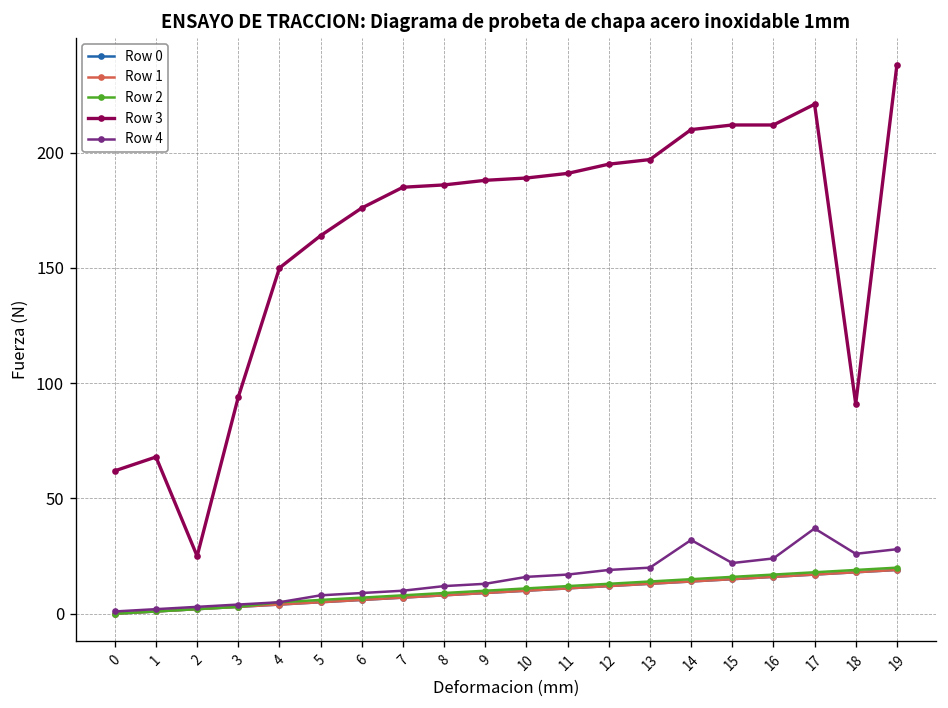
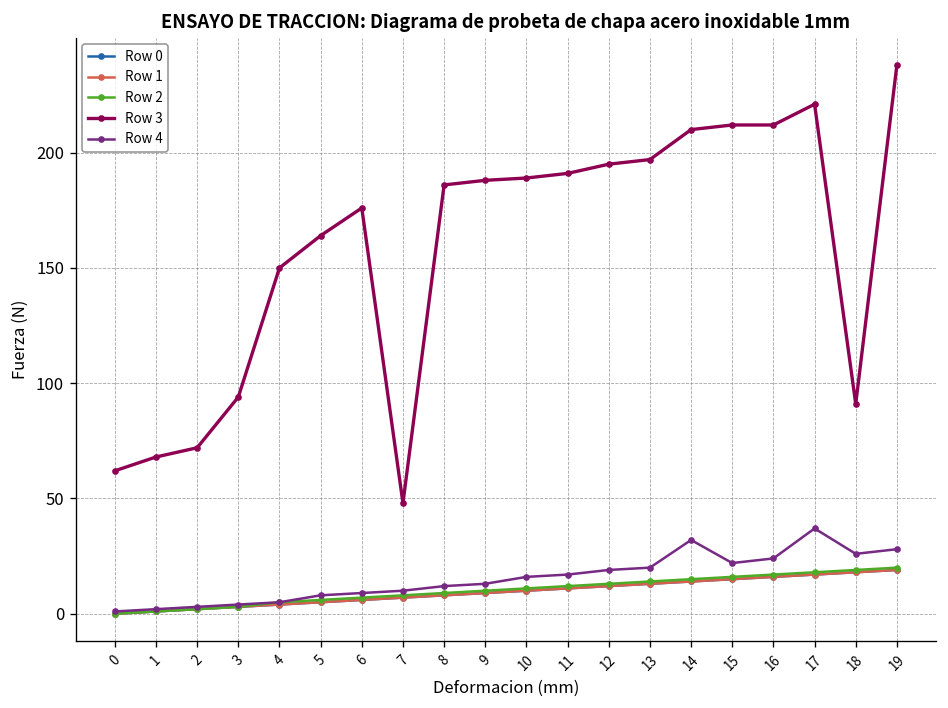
  {
    "Row 3": {
      "0": 62,
      "1": 68,
-     "2": 25,
+     "2": 72,
      "3": 94,
      "4": 150,
      "5": 164,
      "6": 176,
-     "7": 185,
+     "7": 48,
      "8": 186,
      "9": 188,
      "10": 189,
      "11": 191,
      "12": 195,
      "13": 197,
      "14": 210,
      "15": 212,
      "16": 212,
      "17": 221,
      "18": 91,
      "19": 238
    },
    "Row 4": {
      "5": 8,
      "6": 9,
      "7": 10,
      "8": 12,
      "9": 13,
      "10": 16,
      "11": 17,
      "12": 19,
      "13": 20,
      "14": 32,
      "15": 22,
      "16": 24,
      "17": 37,
      "18": 26,
      "19": 28
    }
  }
